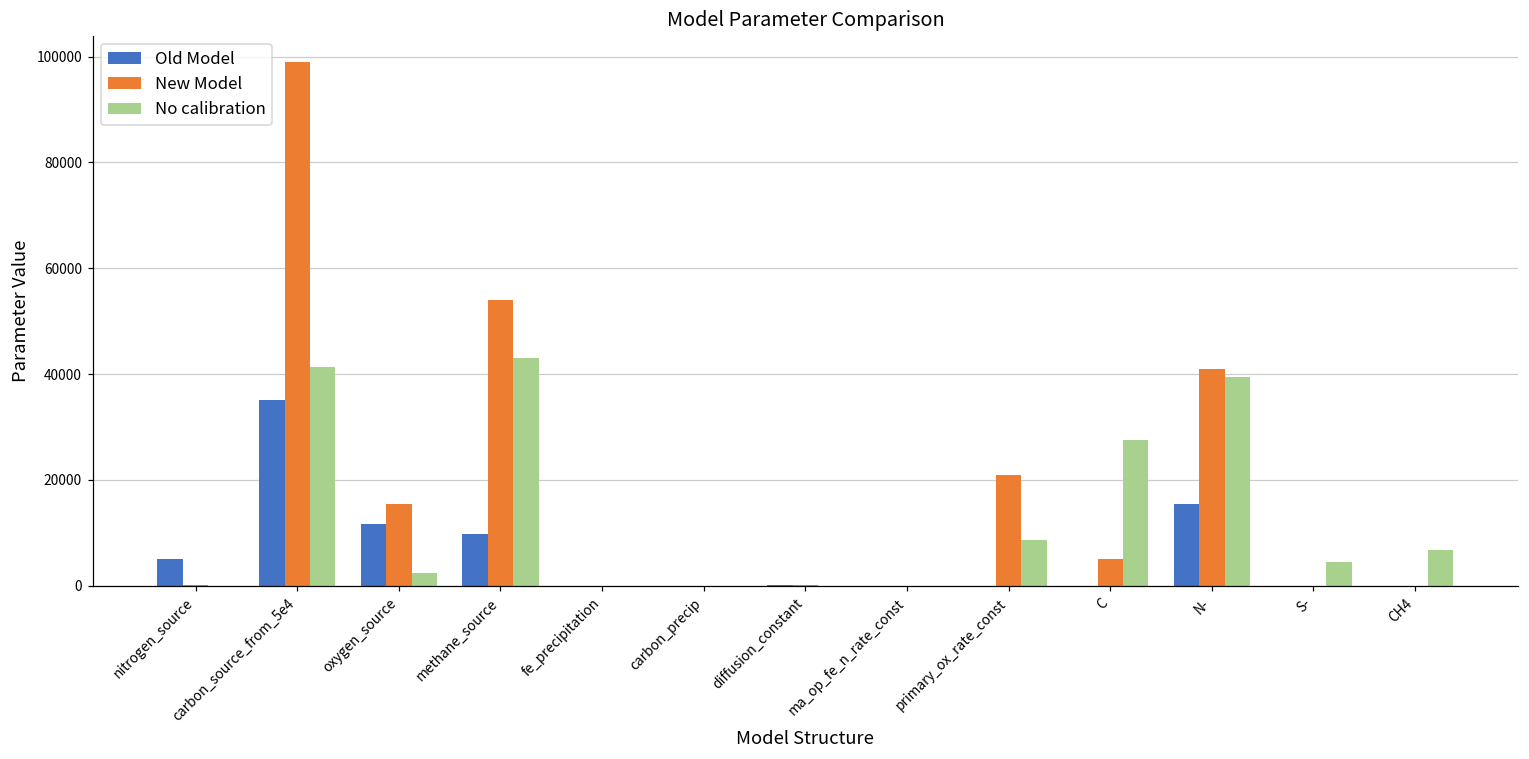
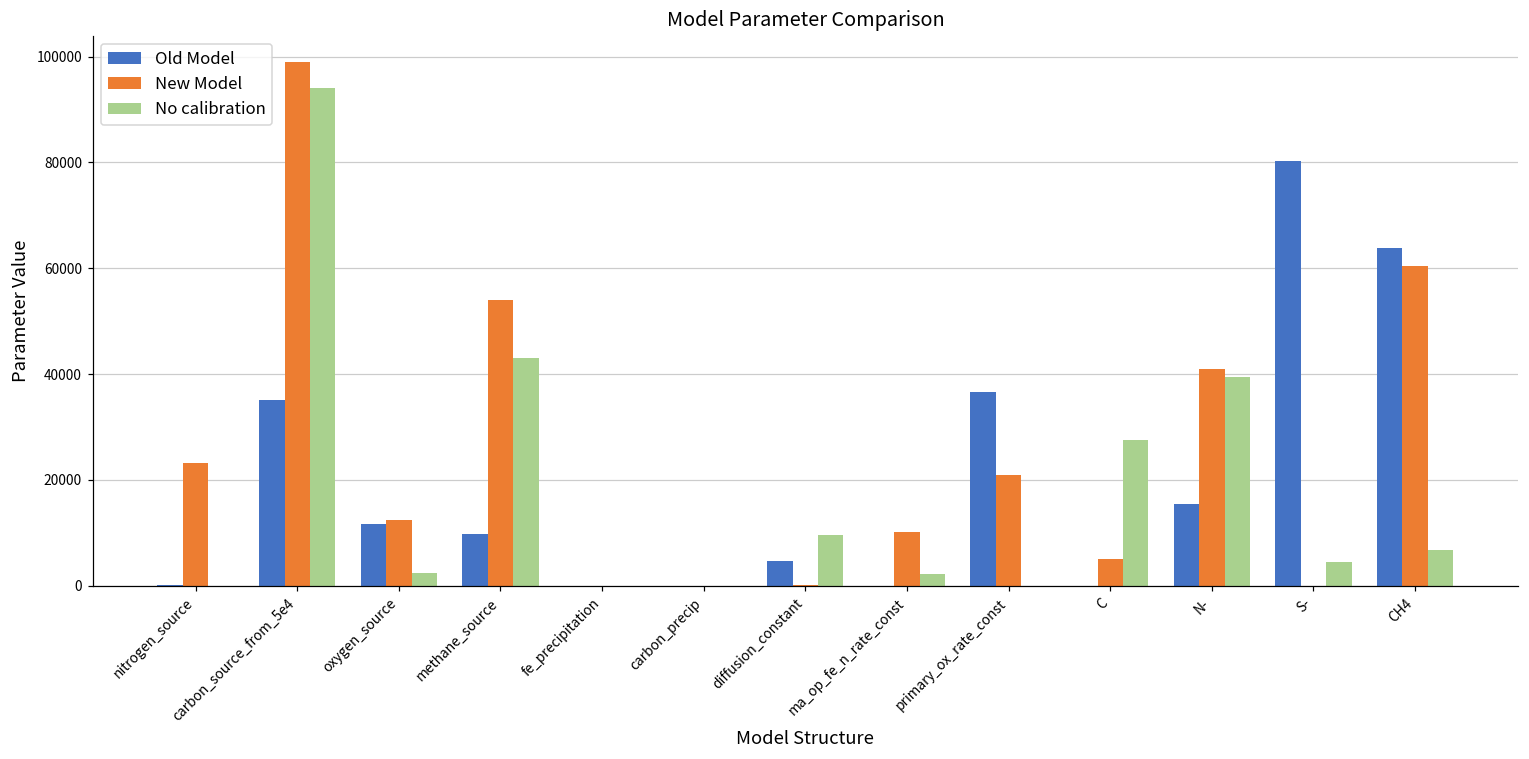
  {
    "Old Model": {
-     "nitrogen_source": 5000,
+     "nitrogen_source": 0,
      "carbon_source_from_5e4": 35000,
      "oxygen_source": 12000,
      "methane_source": 10000,
-     "diffusion_constant": 0,
-     "primary_ox_rate_const": 0,
+     "diffusion_constant": 5000,
+     "primary_ox_rate_const": 37000,
      "N-": 15000,
-     "S-": 0,
-     "CH4": 0
+     "S-": 80000,
+     "CH4": 64000
    },
    "New Model": {
-     "nitrogen_source": 0,
+     "nitrogen_source": 23000,
      "carbon_source_from_5e4": 99000,
-     "oxygen_source": 16000,
+     "oxygen_source": 12000,
      "methane_source": 54000,
-     "ma_op_fe_n_rate_const": 0,
+     "ma_op_fe_n_rate_const": 10000,
      "primary_ox_rate_const": 21000,
      "C": 5000,
      "N-": 41000,
-     "CH4": 0
+     "CH4": 60000
    },
    "No calibration": {
      "nitrogen_source": 0,
-     "carbon_source_from_5e4": 41000,
+     "carbon_source_from_5e4": 94000,
      "oxygen_source": 2000,
      "methane_source": 43000,
-     "diffusion_constant": 0,
-     "ma_op_fe_n_rate_const": 0,
-     "primary_ox_rate_const": 9000,
+     "diffusion_constant": 10000,
+     "ma_op_fe_n_rate_const": 2000,
+     "primary_ox_rate_const": 0,
      "C": 27000,
      "N-": 39000,
      "S-": 5000,
      "CH4": 7000
    }
  }
